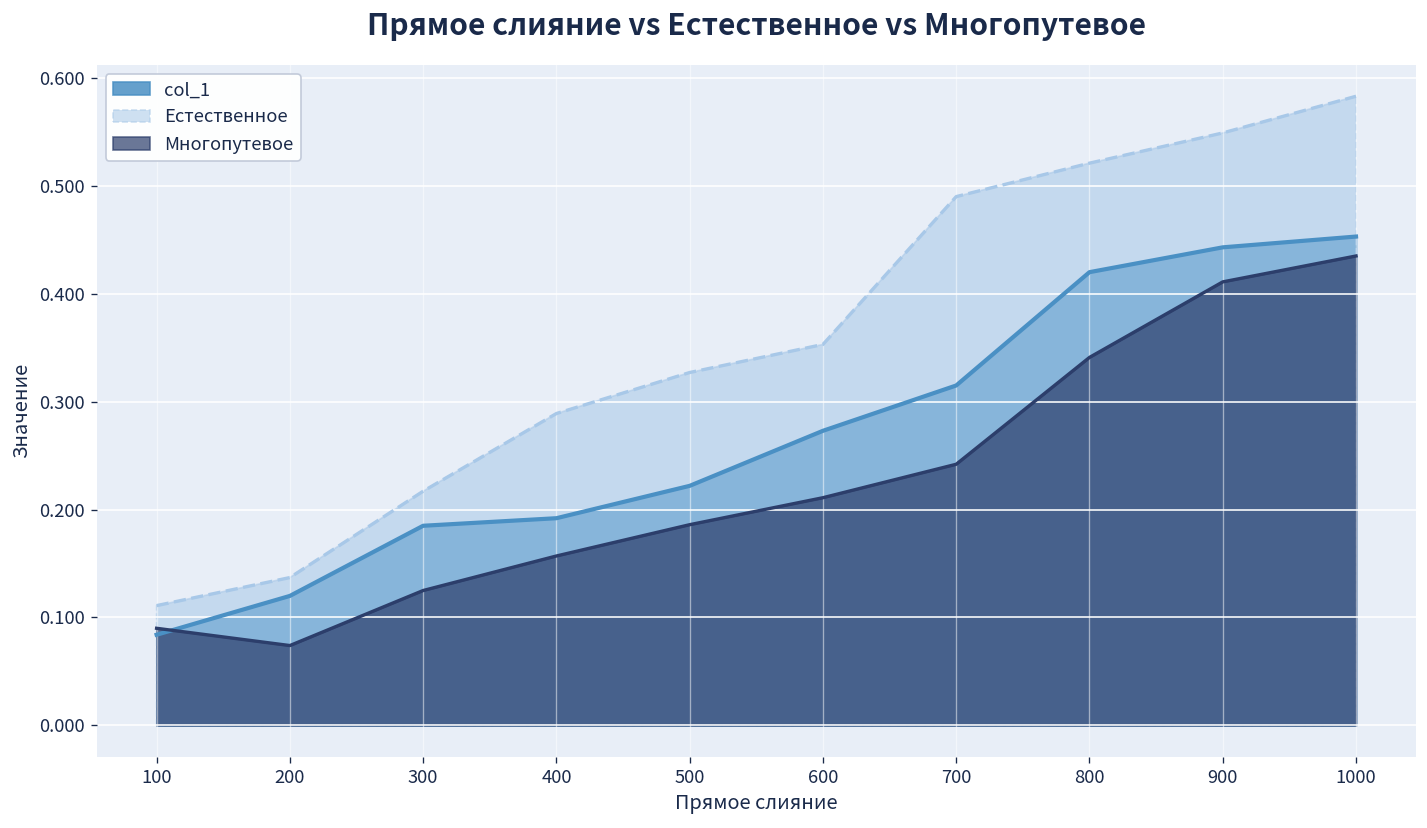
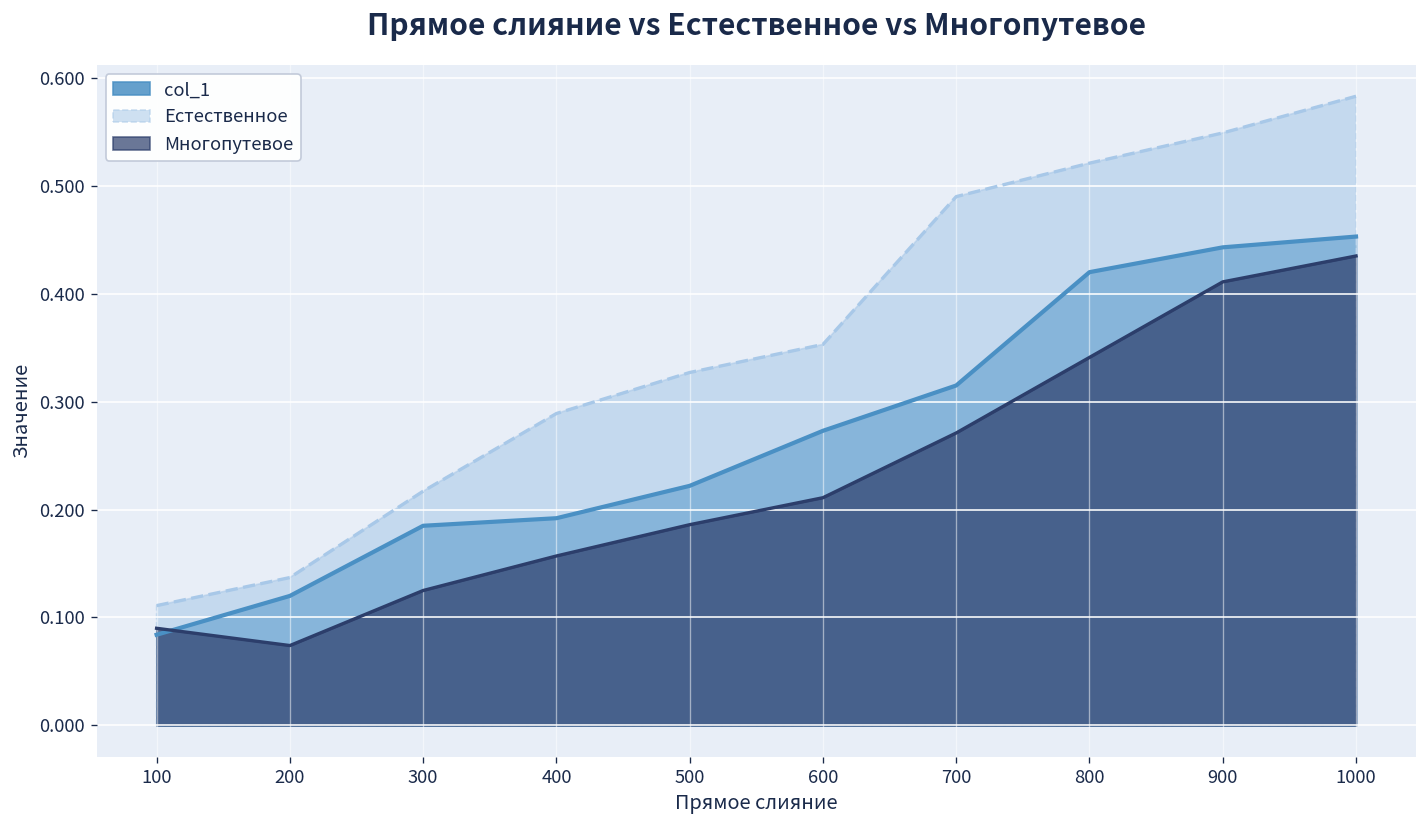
  {
    "col_1": {
      "100": 0.08,
      "200": 0.12,
      "300": 0.19,
      "400": 0.19,
      "500": 0.22,
      "600": 0.27,
      "700": 0.32,
      "800": 0.42,
      "900": 0.44,
      "1000": 0.45
    },
    "Естественное": {
      "100": 0.11,
      "200": 0.14,
      "300": 0.22,
      "400": 0.29,
      "500": 0.33,
      "600": 0.35,
      "700": 0.49,
      "800": 0.52,
      "900": 0.55,
      "1000": 0.58
    },
    "Многопутевое": {
      "100": 0.09,
      "200": 0.07,
      "300": 0.13,
      "400": 0.16,
      "500": 0.19,
      "600": 0.21,
-     "700": 0.24,
+     "700": 0.27,
      "800": 0.34,
      "900": 0.41,
      "1000": 0.44
    }
  }
